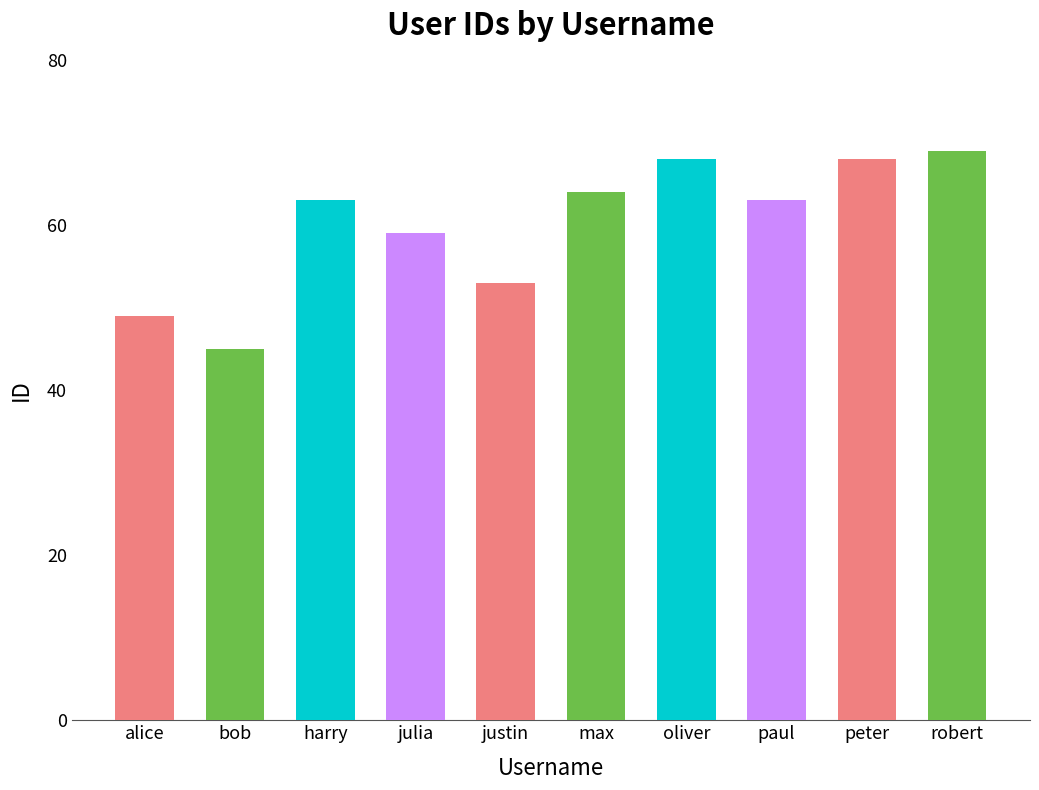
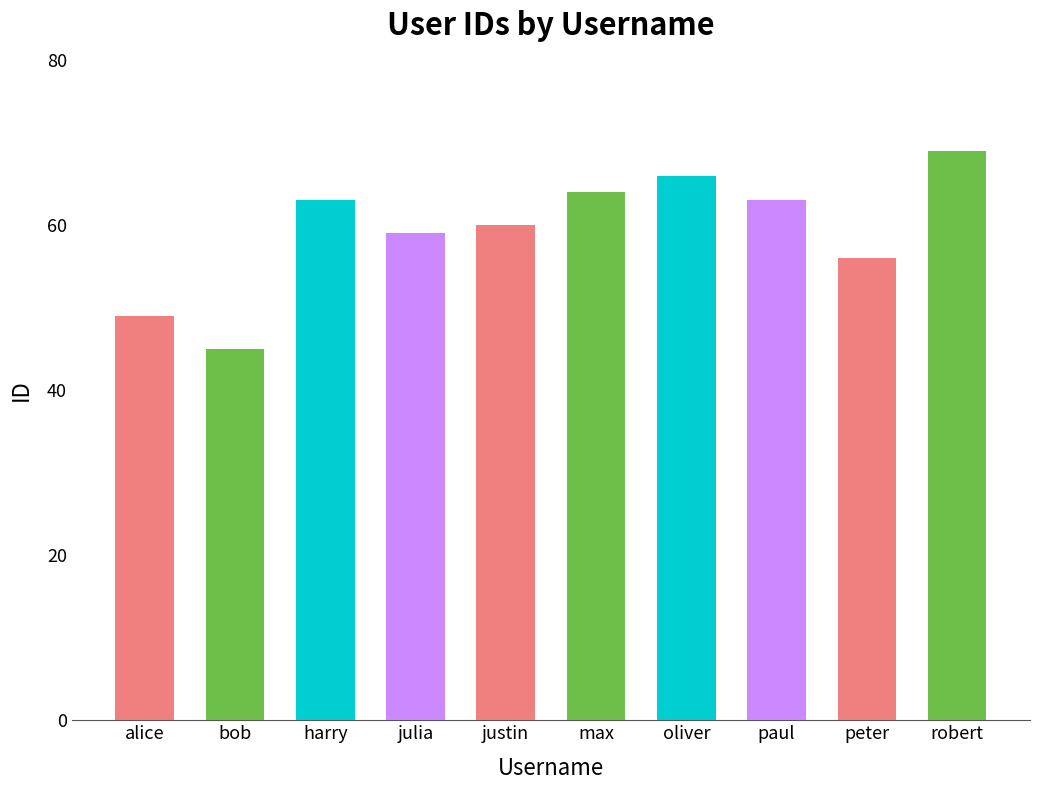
  {
    "alice": 49,
    "bob": 45,
    "harry": 63,
    "julia": 59,
-   "justin": 53,
+   "justin": 60,
    "max": 64,
-   "oliver": 68,
+   "oliver": 66,
    "paul": 63,
-   "peter": 68,
+   "peter": 56,
    "robert": 69
  }
